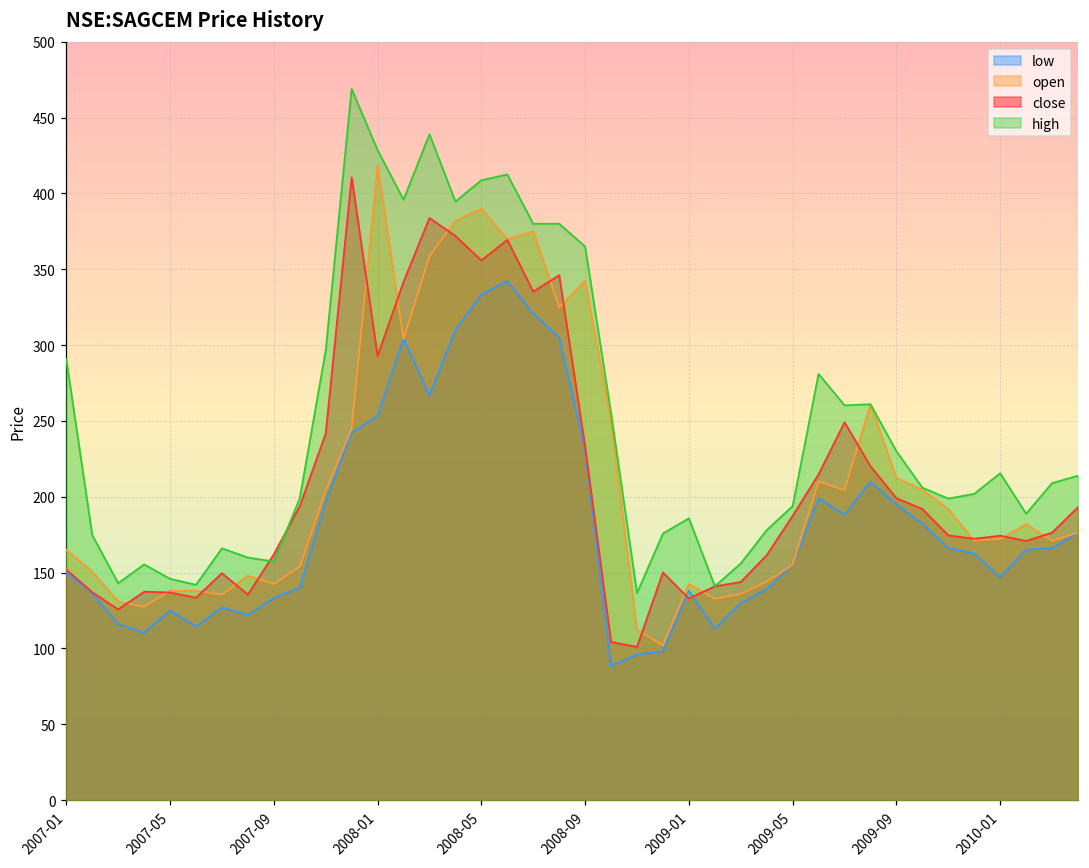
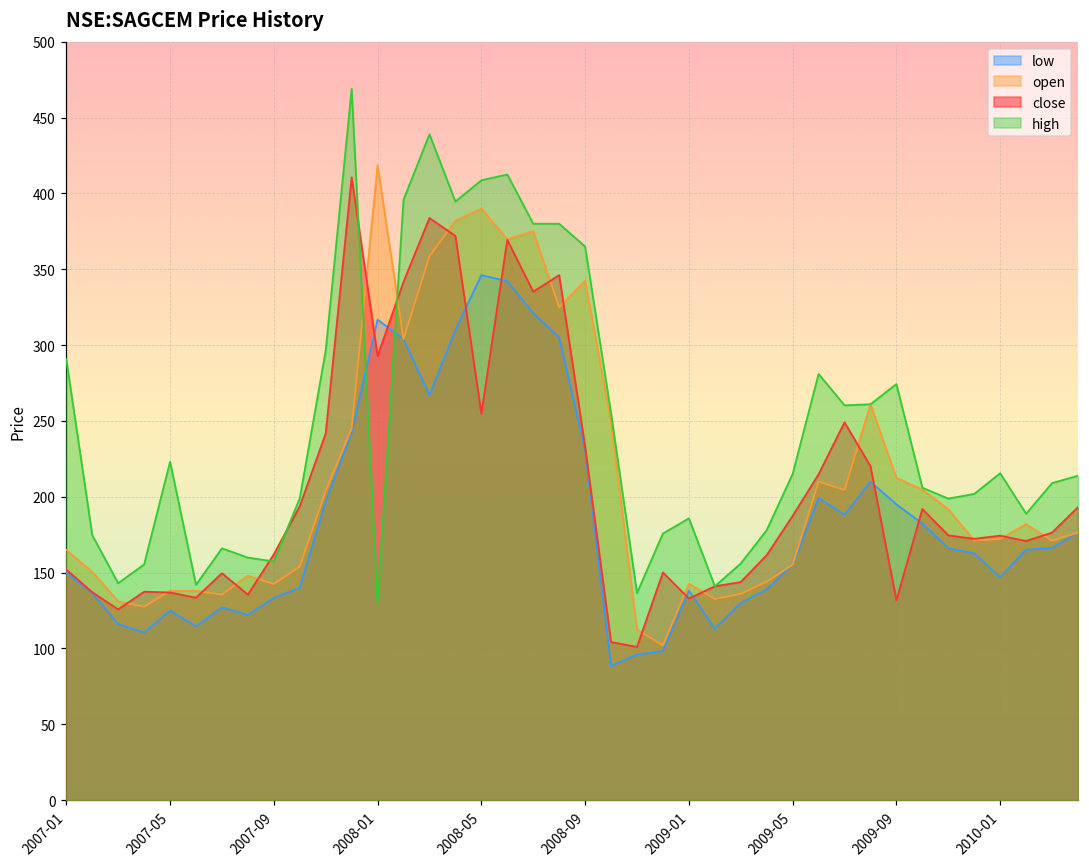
  {
    "low": {
      "2007-01": 150,
      "2007-05": 125,
      "2007-09": 133,
-     "2008-01": 253,
-     "2008-05": 334,
+     "2008-01": 317,
+     "2008-05": 346,
      "2008-09": 231,
      "2009-01": 138,
      "2009-09": 195,
      "2010-01": 147
    },
    "open": {
      "2007-01": 165,
      "2007-09": 143,
      "2008-01": 419,
      "2008-05": 390,
      "2008-09": 343,
      "2009-01": 143,
      "2009-09": 213,
      "2010-01": 172
    },
    "close": {
      "2007-01": 152,
      "2007-09": 162,
      "2008-01": 293,
-     "2008-05": 356,
+     "2008-05": 255,
      "2008-09": 233,
      "2009-01": 133,
      "2009-05": 187,
-     "2009-09": 199,
+     "2009-09": 132,
      "2010-01": 174
    },
    "high": {
      "2007-01": 291,
-     "2007-05": 146,
+     "2007-05": 223,
      "2007-09": 157,
-     "2008-01": 429,
+     "2008-01": 130,
      "2008-05": 409,
      "2008-09": 365,
      "2009-01": 186,
-     "2009-05": 194,
-     "2009-09": 230,
+     "2009-05": 215,
+     "2009-09": 274,
      "2010-01": 216
    }
  }
